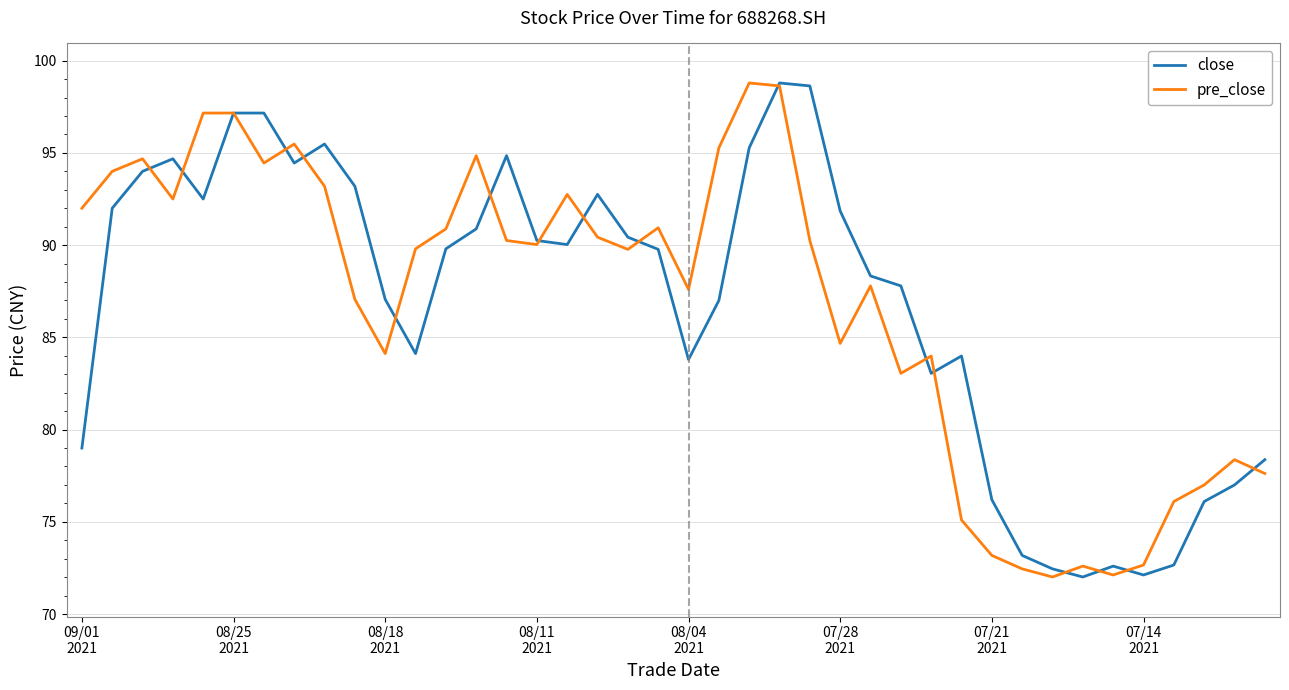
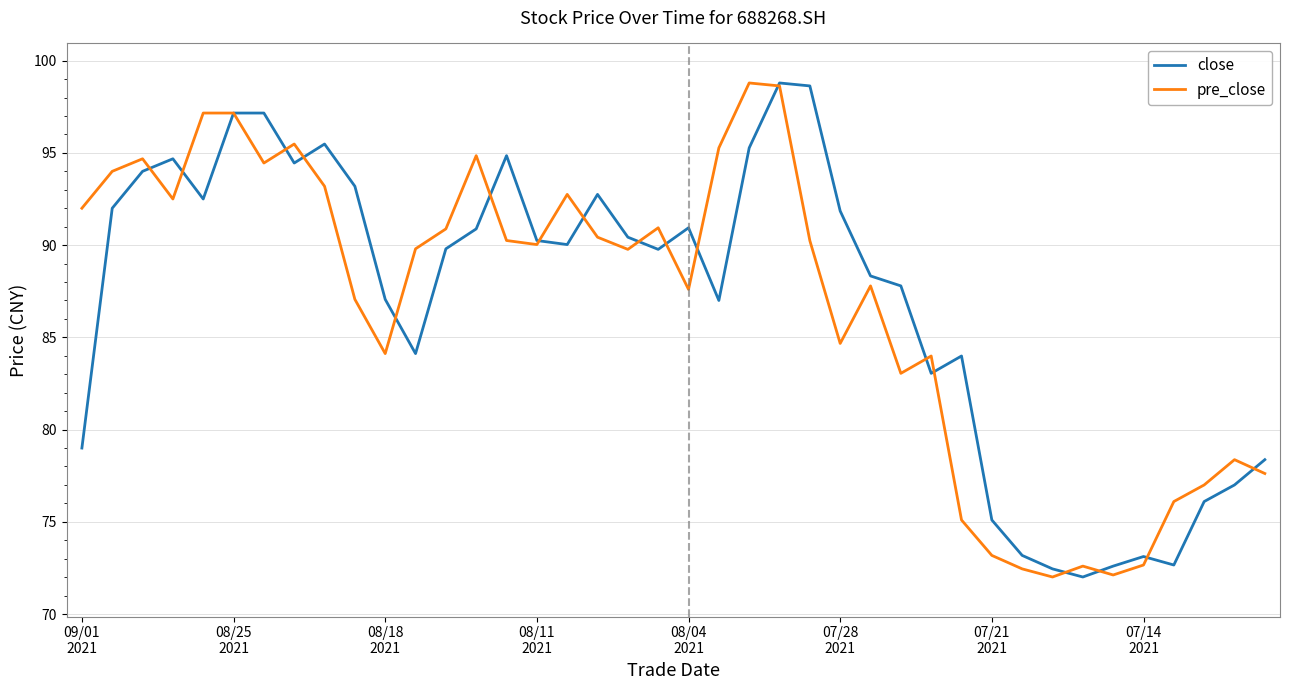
  {
    "close": {
      "09/01 2021": 79.0,
      "08/18 2021": 87.1,
      "08/11 2021": 90.3,
-     "08/04 2021": 83.8,
+     "08/04 2021": 90.9,
      "07/28 2021": 91.9,
-     "07/21 2021": 76.2,
-     "07/14 2021": 72.1
+     "07/21 2021": 75.1,
+     "07/14 2021": 73.1
    },
    "pre_close": {
      "09/01 2021": 92.0,
      "08/18 2021": 84.1,
      "08/11 2021": 90.0,
      "08/04 2021": 87.6,
      "07/28 2021": 84.7,
      "07/21 2021": 73.2,
      "07/14 2021": 72.7
    }
  }
